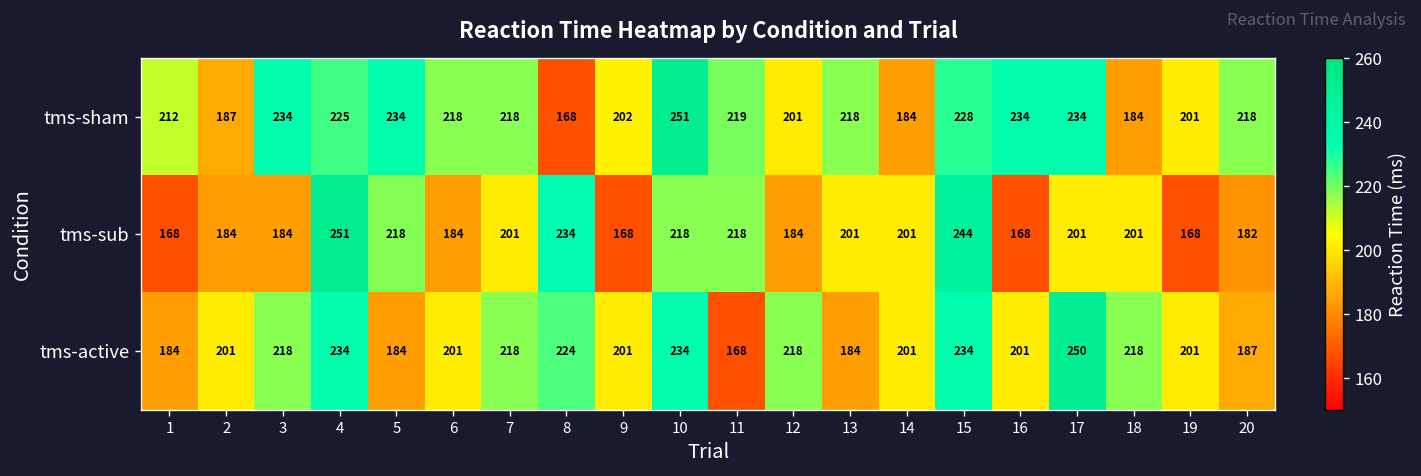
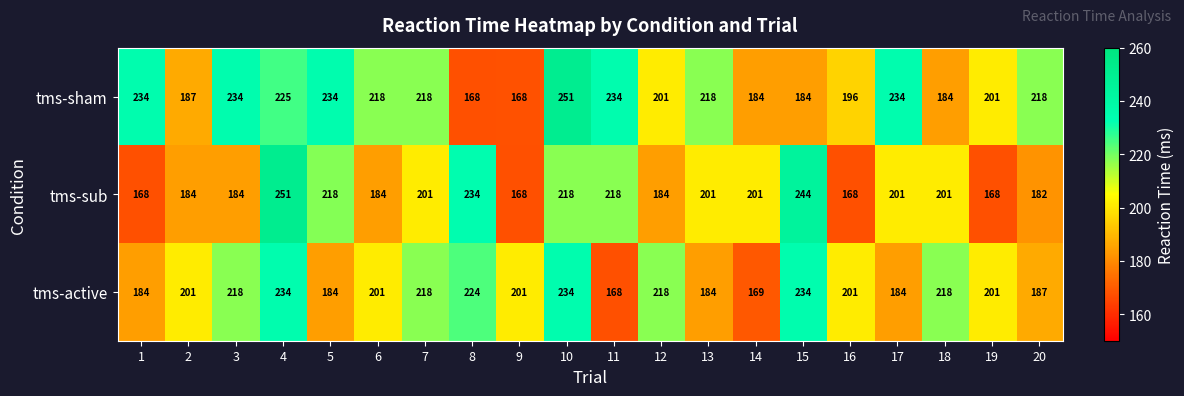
  {
    "tms-sham": {
-     "1": 212,
+     "1": 234,
      "2": 187,
      "3": 234,
      "4": 225,
      "5": 234,
      "6": 218,
      "7": 218,
      "8": 168,
-     "9": 202,
+     "9": 168,
      "10": 251,
-     "11": 219,
+     "11": 234,
      "12": 201,
      "13": 218,
      "14": 184,
-     "15": 228,
-     "16": 234,
+     "15": 184,
+     "16": 196,
      "17": 234,
      "18": 184,
      "19": 201,
      "20": 218
    },
    "tms-sub": {
      "1": 168,
      "2": 184,
      "3": 184,
      "4": 251,
      "5": 218,
      "6": 184,
      "7": 201,
      "8": 234,
      "9": 168,
      "10": 218,
      "11": 218,
      "12": 184,
      "13": 201,
      "14": 201,
      "15": 244,
      "16": 168,
      "17": 201,
      "18": 201,
      "19": 168,
      "20": 182
    },
    "tms-active": {
      "1": 184,
      "2": 201,
      "3": 218,
      "4": 234,
      "5": 184,
      "6": 201,
      "7": 218,
      "8": 224,
      "9": 201,
      "10": 234,
      "11": 168,
      "12": 218,
      "13": 184,
-     "14": 201,
+     "14": 169,
      "15": 234,
      "16": 201,
-     "17": 250,
+     "17": 184,
      "18": 218,
      "19": 201,
      "20": 187
    }
  }
